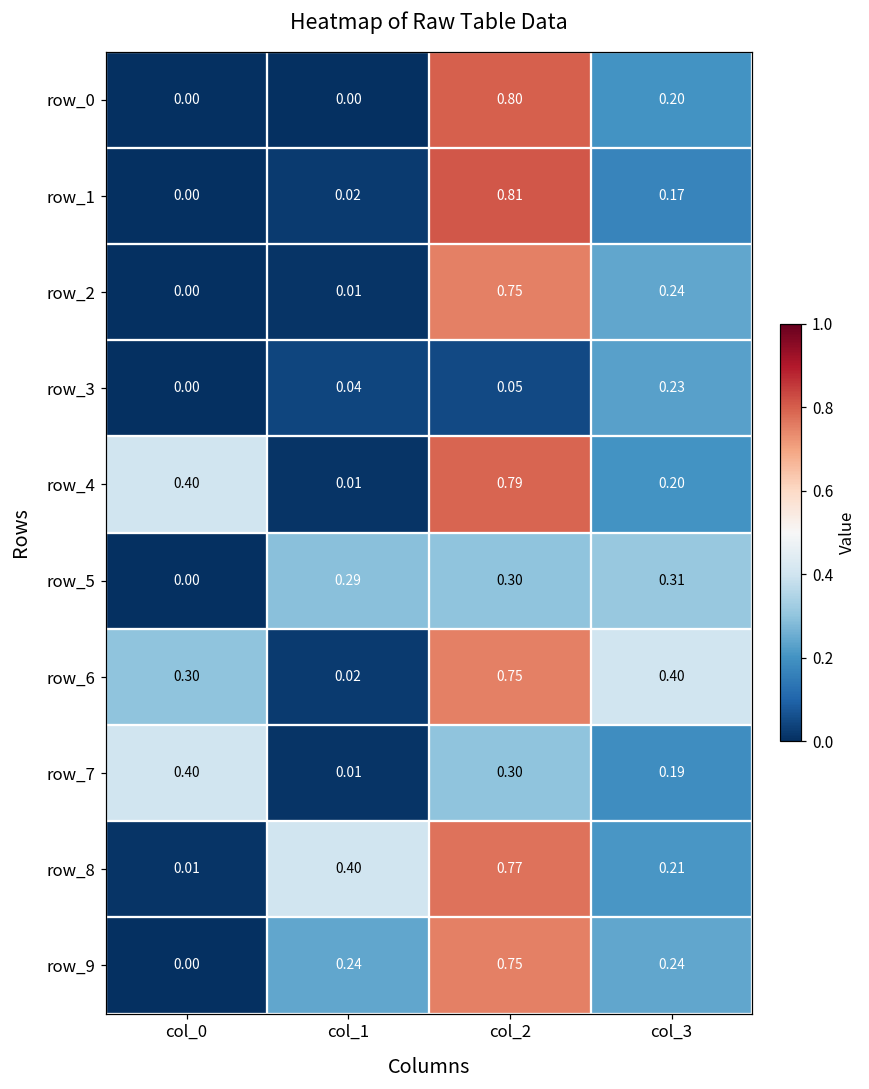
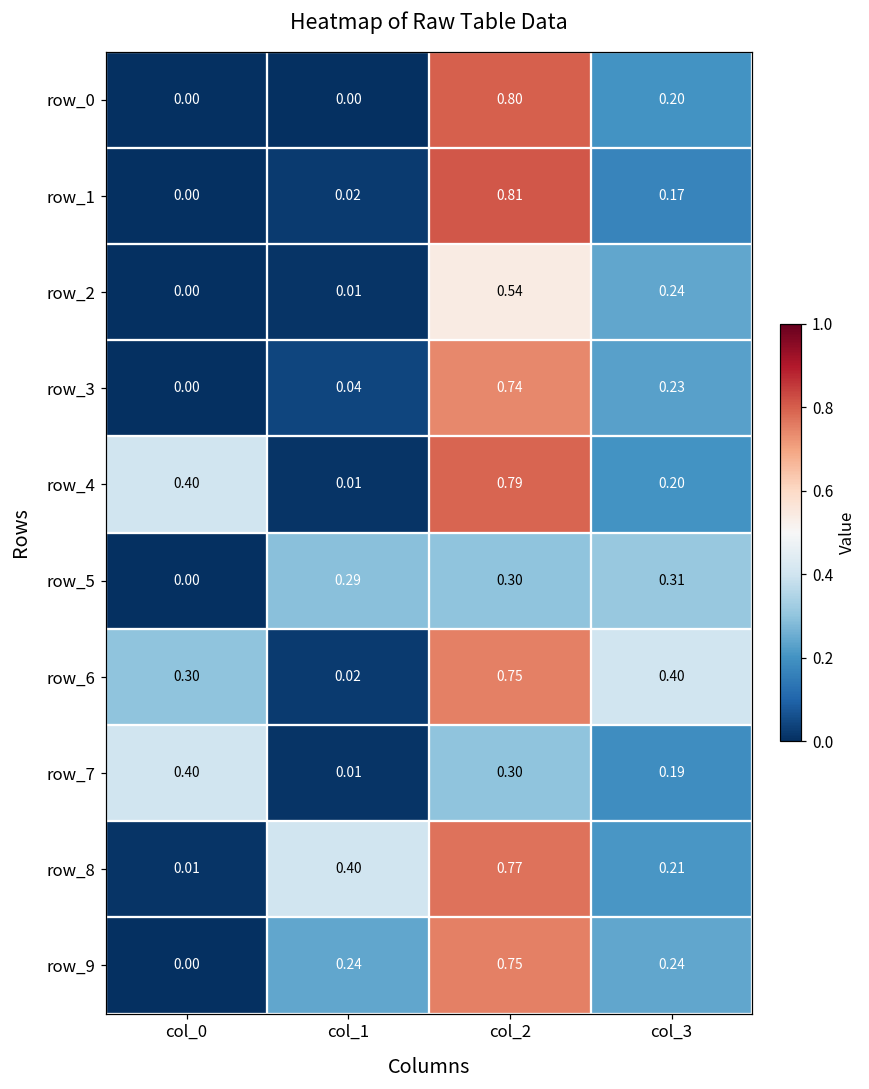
  {
    "row_0": {
      "col_0": 0.00,
      "col_1": 0.00,
      "col_2": 0.80,
      "col_3": 0.20
    },
    "row_1": {
      "col_0": 0.00,
      "col_1": 0.02,
      "col_2": 0.81,
      "col_3": 0.17
    },
    "row_2": {
      "col_0": 0.00,
      "col_1": 0.01,
-     "col_2": 0.75,
+     "col_2": 0.54,
      "col_3": 0.24
    },
    "row_3": {
      "col_0": 0.00,
      "col_1": 0.04,
-     "col_2": 0.05,
+     "col_2": 0.74,
      "col_3": 0.23
    },
    "row_4": {
      "col_0": 0.40,
      "col_1": 0.01,
      "col_2": 0.79,
      "col_3": 0.20
    },
    "row_5": {
      "col_0": 0.00,
      "col_1": 0.29,
      "col_2": 0.30,
      "col_3": 0.31
    },
    "row_6": {
      "col_0": 0.30,
      "col_1": 0.02,
      "col_2": 0.75,
      "col_3": 0.40
    },
    "row_7": {
      "col_0": 0.40,
      "col_1": 0.01,
      "col_2": 0.30,
      "col_3": 0.19
    },
    "row_8": {
      "col_0": 0.01,
      "col_1": 0.40,
      "col_2": 0.77,
      "col_3": 0.21
    },
    "row_9": {
      "col_0": 0.00,
      "col_1": 0.24,
      "col_2": 0.75,
      "col_3": 0.24
    }
  }
